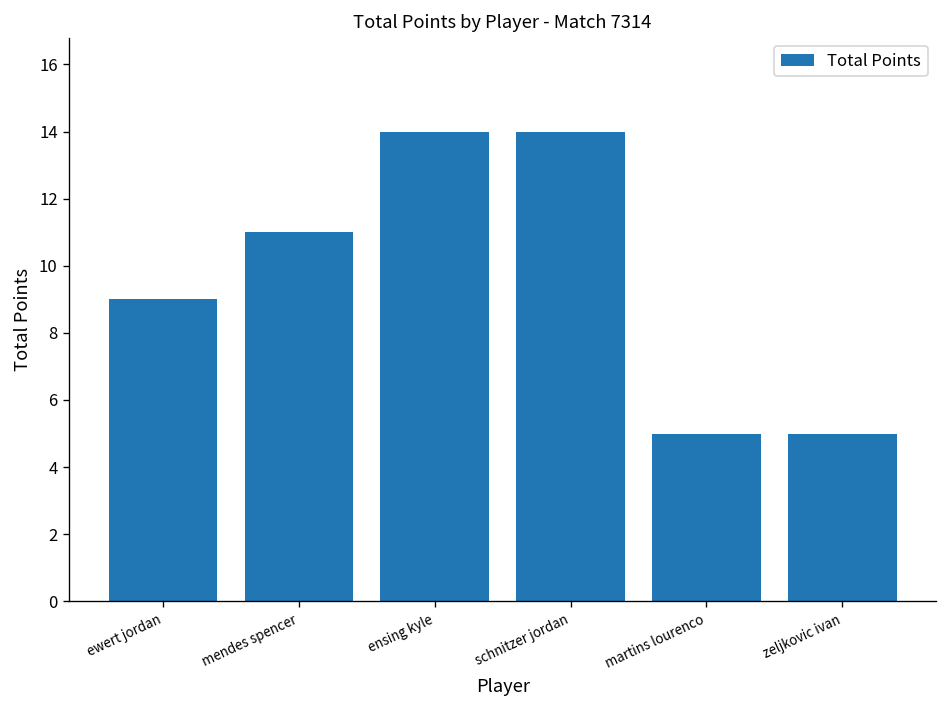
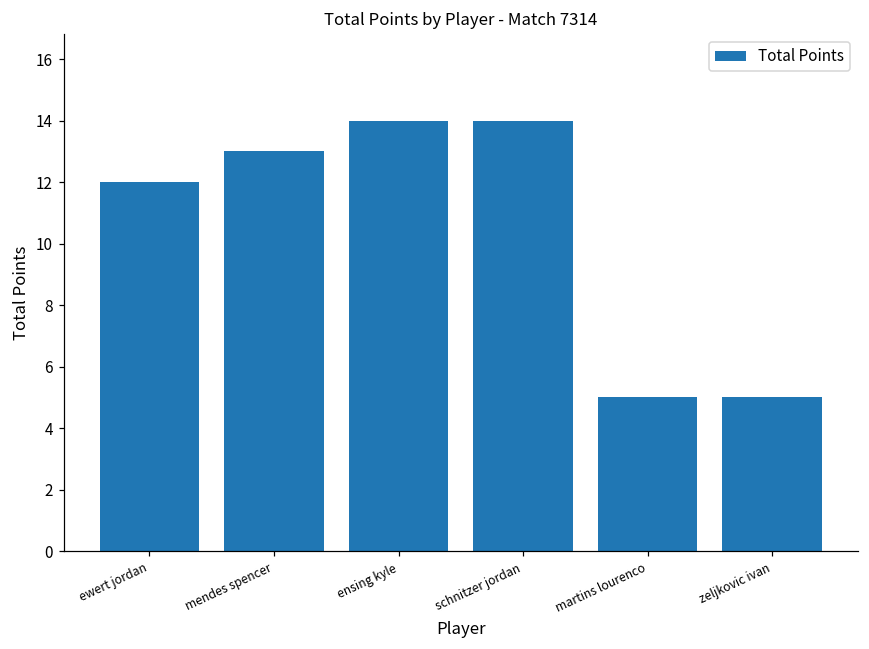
  {
-   "ewert jordan": 9,
-   "mendes spencer": 11,
+   "ewert jordan": 12,
+   "mendes spencer": 13,
    "ensing kyle": 14,
    "schnitzer jordan": 14,
    "martins lourenco": 5,
    "zeljkovic ivan": 5
  }
